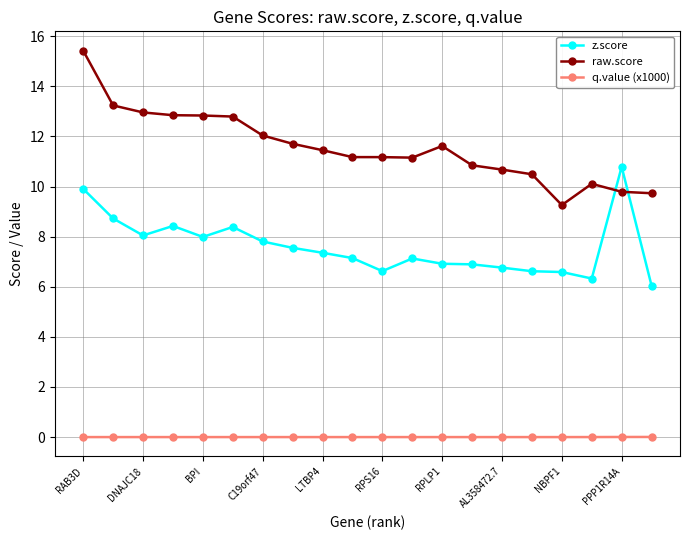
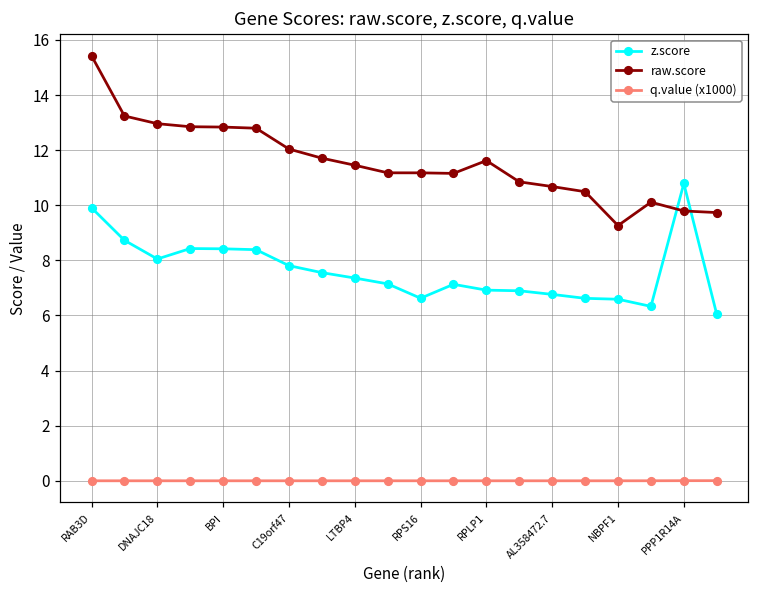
  {
    "z.score": {
      "RAB3D": 9.9,
      "DNAJC18": 8.0,
-     "BPI": 8.0,
+     "BPI": 8.4,
      "C19orf47": 7.8,
      "LTBP4": 7.4,
      "RPS16": 6.6,
      "RPLP1": 6.9,
      "AL358472.7": 6.8,
      "NBPF1": 6.6,
      "PPP1R14A": 10.8
    },
    "raw.score": {
      "RAB3D": 15.4,
      "DNAJC18": 13.0,
      "BPI": 12.8,
      "C19orf47": 12.0,
      "LTBP4": 11.5,
      "RPS16": 11.2,
      "RPLP1": 11.6,
      "AL358472.7": 10.7,
      "NBPF1": 9.3,
      "PPP1R14A": 9.8
    },
    "q.value (x1000)": {
      "RAB3D": 0.0,
      "DNAJC18": 0.0,
      "BPI": 0.0,
      "C19orf47": 0.0,
      "LTBP4": 0.0,
      "RPS16": 0.0,
      "RPLP1": 0.0,
      "AL358472.7": 0.0,
      "NBPF1": 0.0,
      "PPP1R14A": 0.0
    }
  }
